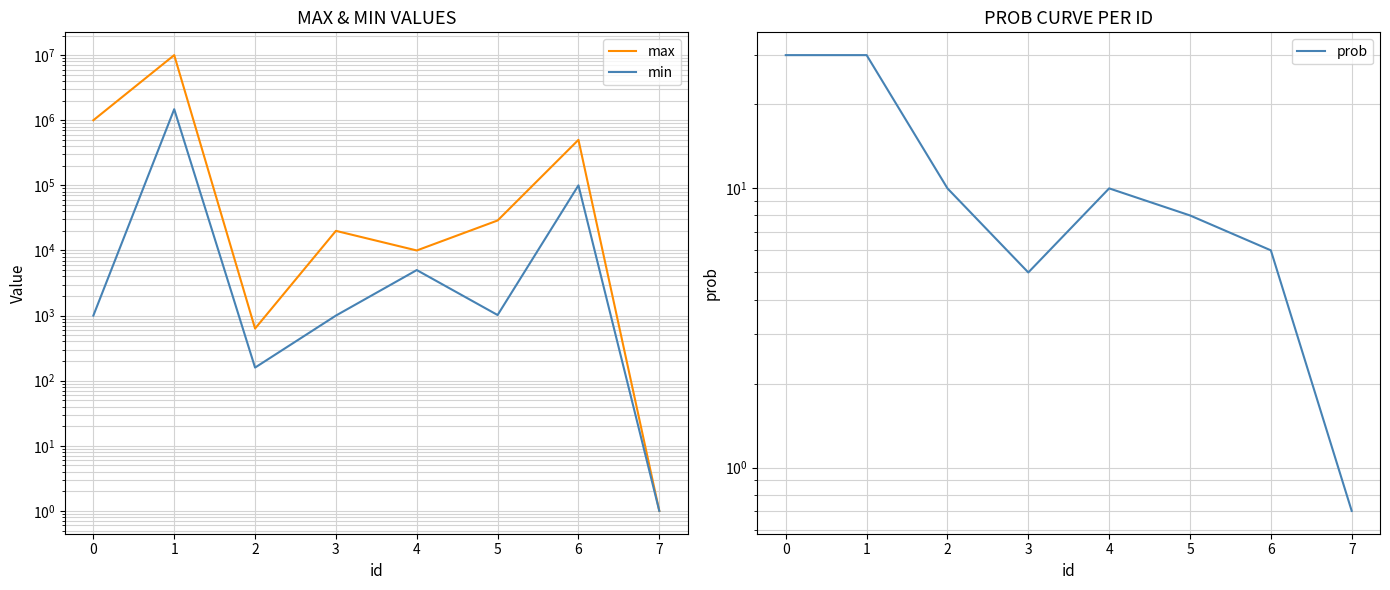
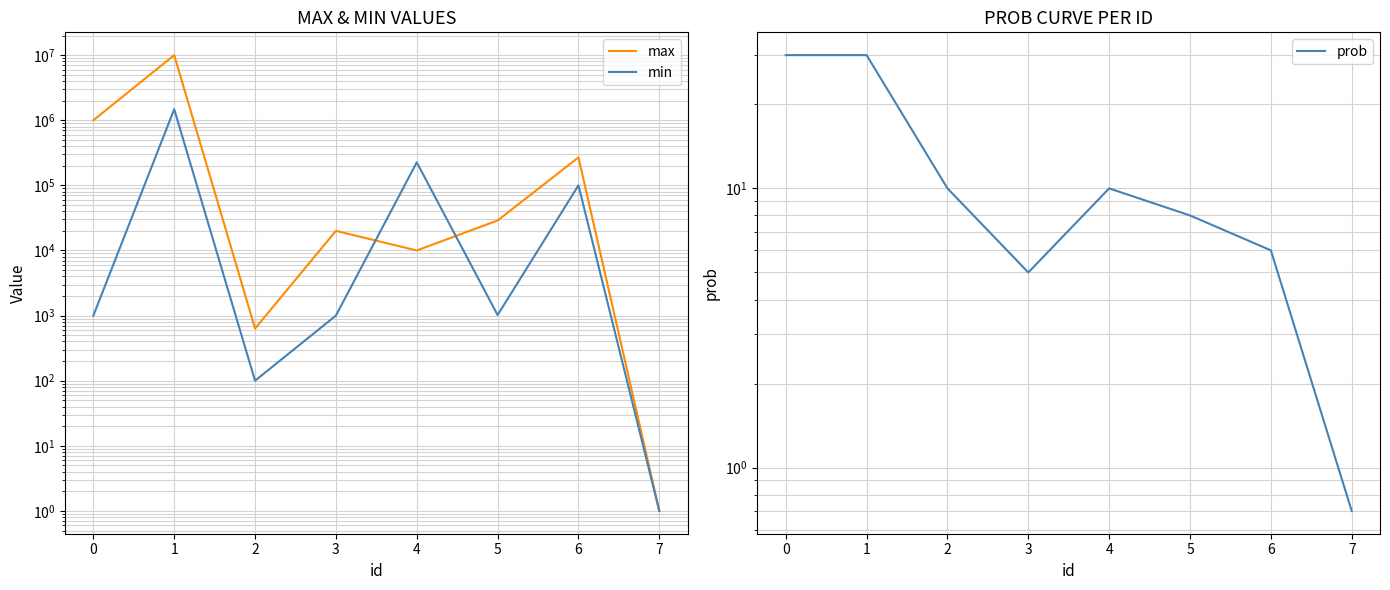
  {
    "MAX & MIN VALUES": {
      "max": {
        "0": 1000000,
        "1": 10000000,
        "2": 600,
        "3": 20000,
        "4": 10000,
        "5": 30000,
-       "6": 500000
+       "6": 270000
      },
      "min": {
        "0": 1000,
        "1": 1500000,
-       "2": 160,
+       "2": 100,
        "3": 1000,
-       "4": 5000,
+       "4": 230000,
        "5": 1000,
        "6": 100000
      }
    },
    "PROB CURVE PER ID": {
      "0": 30,
      "1": 30,
      "2": 10.0,
      "3": 5.0,
      "4": 10.0,
      "5": 8.0,
      "6": 6.0,
      "7": 0.70
    }
  }
